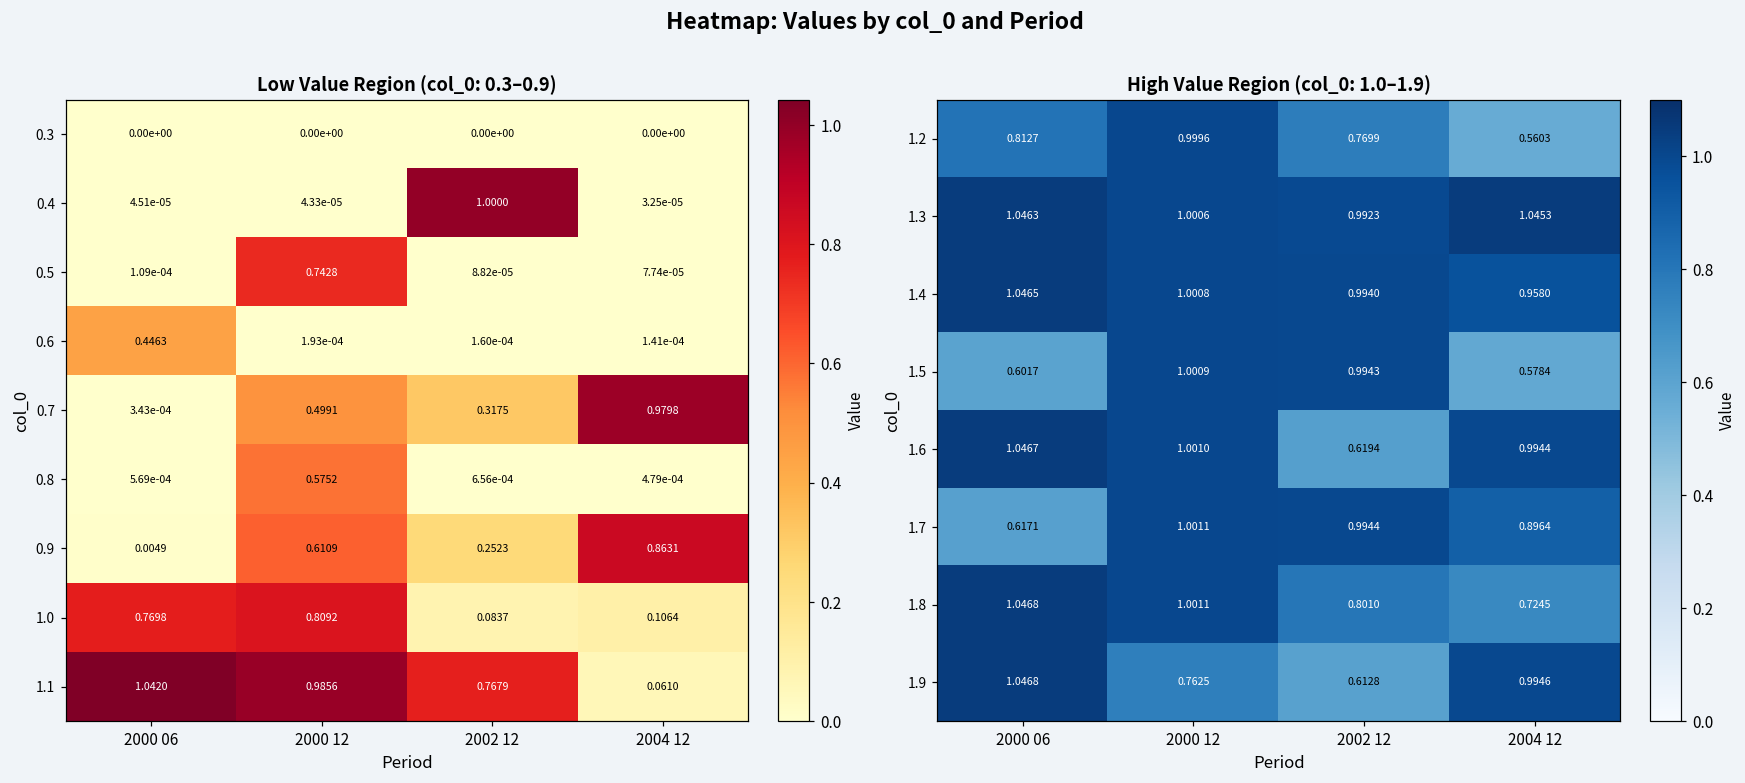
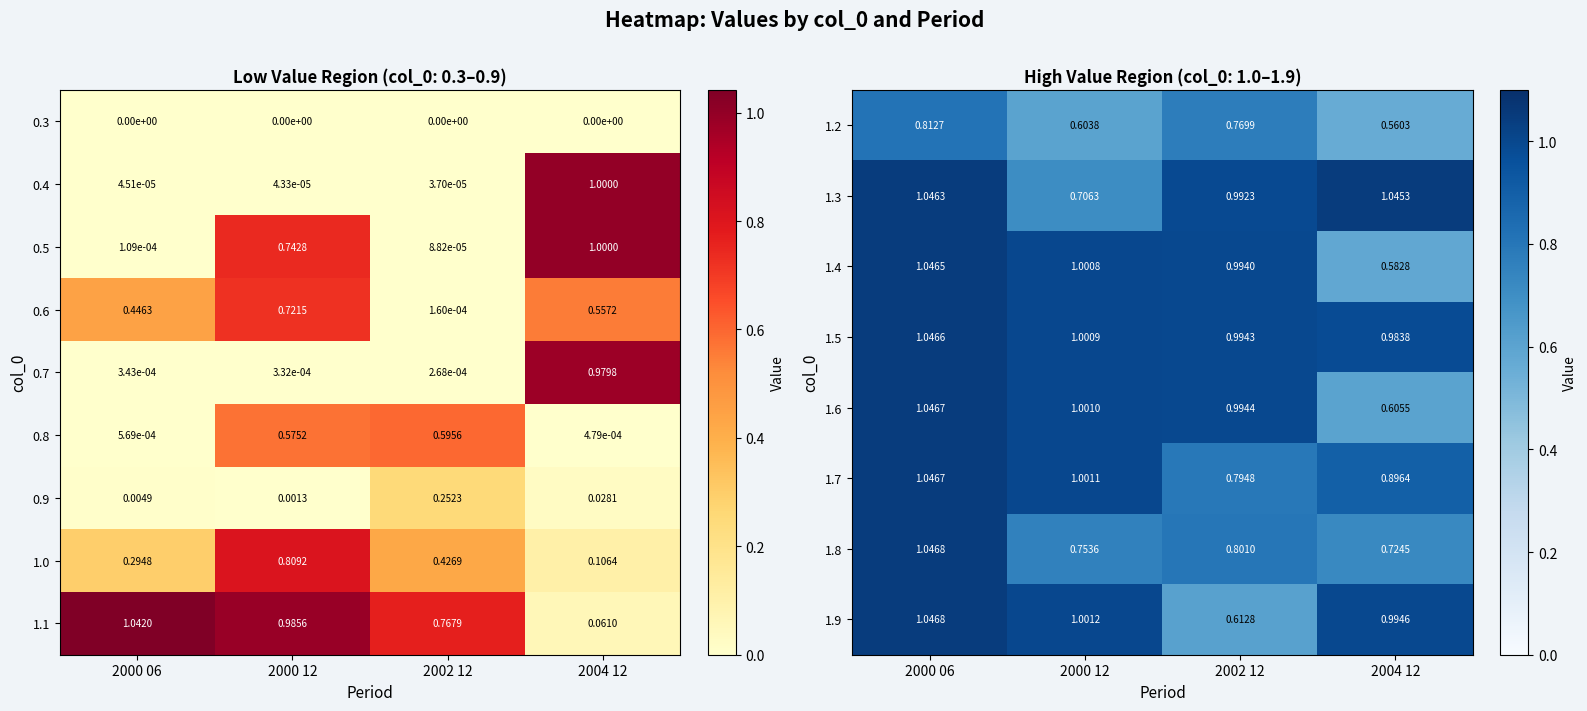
  {
    "Low Value Region (col_0: 0.3–0.9)": {
      "0.3": {
        "2000 06": "0.00e+00",
        "2000 12": "0.00e+00",
        "2002 12": "0.00e+00",
        "2004 12": "0.00e+00"
      },
      "0.4": {
        "2000 06": "4.51e-05",
        "2000 12": "4.33e-05",
-       "2002 12": "1.0000",
-       "2004 12": "3.25e-05"
+       "2002 12": "3.70e-05",
+       "2004 12": "1.0000"
      },
      "0.5": {
        "2000 06": "1.09e-04",
        "2000 12": "0.7428",
        "2002 12": "8.82e-05",
-       "2004 12": "7.74e-05"
+       "2004 12": "1.0000"
      },
      "0.6": {
        "2000 06": "0.4463",
-       "2000 12": "1.93e-04",
+       "2000 12": "0.7215",
        "2002 12": "1.60e-04",
-       "2004 12": "1.41e-04"
+       "2004 12": "0.5572"
      },
      "0.7": {
        "2000 06": "3.43e-04",
-       "2000 12": "0.4991",
-       "2002 12": "0.3175",
+       "2000 12": "3.32e-04",
+       "2002 12": "2.68e-04",
        "2004 12": "0.9798"
      },
      "0.8": {
        "2000 06": "5.69e-04",
        "2000 12": "0.5752",
-       "2002 12": "6.56e-04",
+       "2002 12": "0.5956",
        "2004 12": "4.79e-04"
      },
      "0.9": {
        "2000 06": "0.0049",
-       "2000 12": "0.6109",
+       "2000 12": "0.0013",
        "2002 12": "0.2523",
-       "2004 12": "0.8631"
+       "2004 12": "0.0281"
      },
      "1.0": {
-       "2000 06": "0.7698",
+       "2000 06": "0.2948",
        "2000 12": "0.8092",
-       "2002 12": "0.0837",
+       "2002 12": "0.4269",
        "2004 12": "0.1064"
      },
      "1.1": {
        "2000 06": "1.0420",
        "2000 12": "0.9856",
        "2002 12": "0.7679",
        "2004 12": "0.0610"
      }
    },
    "High Value Region (col_0: 1.0–1.9)": {
      "1.2": {
        "2000 06": "0.8127",
-       "2000 12": "0.9996",
+       "2000 12": "0.6038",
        "2002 12": "0.7699",
        "2004 12": "0.5603"
      },
      "1.3": {
        "2000 06": "1.0463",
-       "2000 12": "1.0006",
+       "2000 12": "0.7063",
        "2002 12": "0.9923",
        "2004 12": "1.0453"
      },
      "1.4": {
        "2000 06": "1.0465",
        "2000 12": "1.0008",
        "2002 12": "0.9940",
-       "2004 12": "0.9580"
+       "2004 12": "0.5828"
      },
      "1.5": {
-       "2000 06": "0.6017",
+       "2000 06": "1.0466",
        "2000 12": "1.0009",
        "2002 12": "0.9943",
-       "2004 12": "0.5784"
+       "2004 12": "0.9838"
      },
      "1.6": {
        "2000 06": "1.0467",
        "2000 12": "1.0010",
-       "2002 12": "0.6194",
-       "2004 12": "0.9944"
+       "2002 12": "0.9944",
+       "2004 12": "0.6055"
      },
      "1.7": {
-       "2000 06": "0.6171",
+       "2000 06": "1.0467",
        "2000 12": "1.0011",
-       "2002 12": "0.9944",
+       "2002 12": "0.7948",
        "2004 12": "0.8964"
      },
      "1.8": {
        "2000 06": "1.0468",
-       "2000 12": "1.0011",
+       "2000 12": "0.7536",
        "2002 12": "0.8010",
        "2004 12": "0.7245"
      },
      "1.9": {
        "2000 06": "1.0468",
-       "2000 12": "0.7625",
+       "2000 12": "1.0012",
        "2002 12": "0.6128",
        "2004 12": "0.9946"
      }
    }
  }
